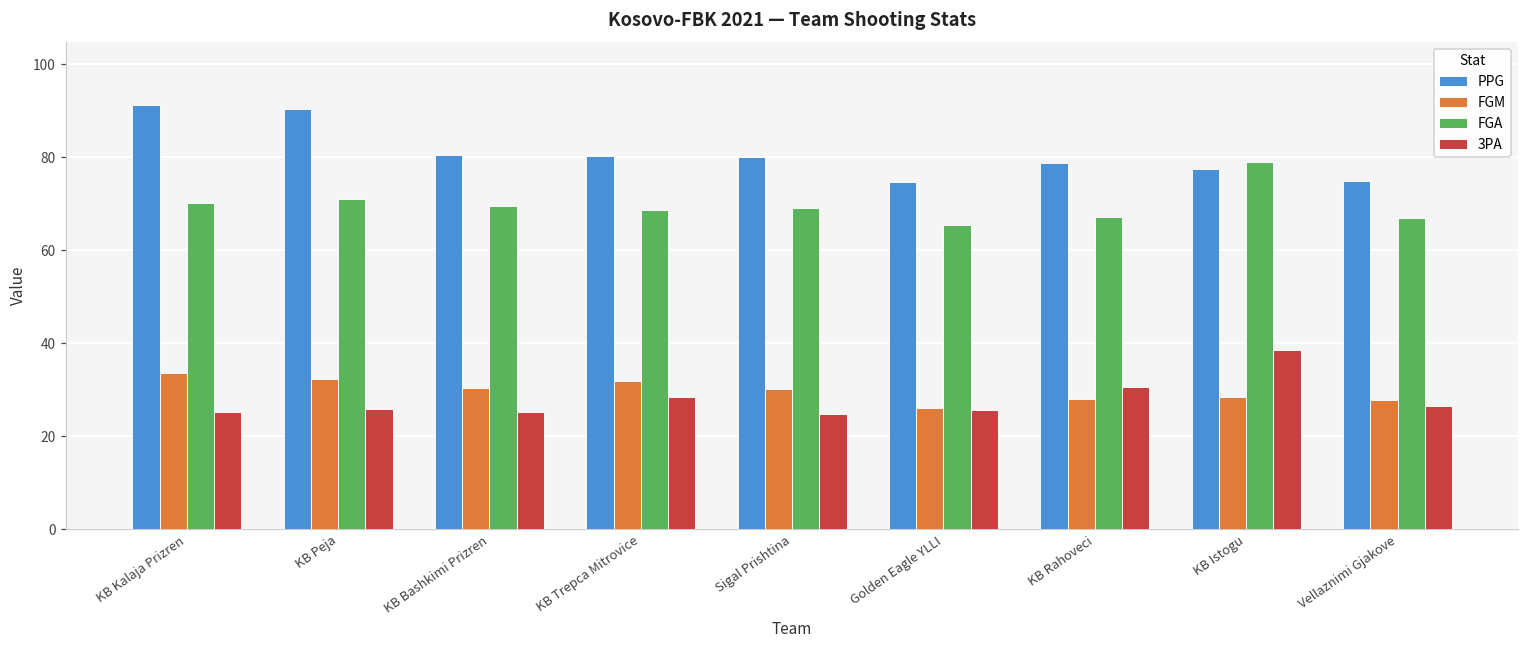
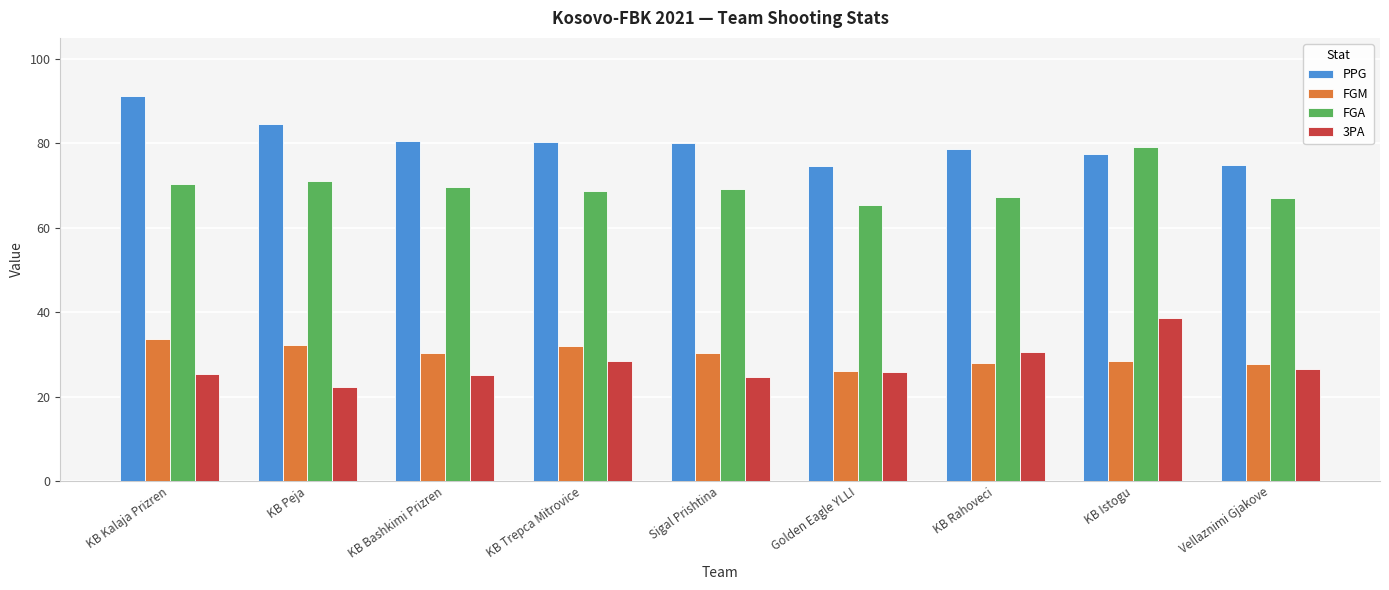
  {
    "PPG": {
      "KB Kalaja Prizren": 91,
-     "KB Peja": 91,
+     "KB Peja": 84,
      "KB Bashkimi Prizren": 81,
      "KB Trepca Mitrovice": 80,
      "Sigal Prishtina": 80,
      "Golden Eagle YLLI": 75,
      "KB Rahoveci": 79,
      "KB Istogu": 78,
      "Vellaznimi Gjakove": 75
    },
    "FGM": {
      "KB Kalaja Prizren": 34,
      "KB Peja": 32,
      "KB Bashkimi Prizren": 30,
      "KB Trepca Mitrovice": 32,
      "Sigal Prishtina": 30,
      "Golden Eagle YLLI": 26,
      "KB Rahoveci": 28,
      "KB Istogu": 29,
      "Vellaznimi Gjakove": 28
    },
    "FGA": {
      "KB Kalaja Prizren": 70,
      "KB Peja": 71,
      "KB Bashkimi Prizren": 70,
      "KB Trepca Mitrovice": 69,
      "Sigal Prishtina": 69,
      "Golden Eagle YLLI": 65,
      "KB Rahoveci": 67,
      "KB Istogu": 79,
      "Vellaznimi Gjakove": 67
    },
    "3PA": {
      "KB Kalaja Prizren": 25,
-     "KB Peja": 26,
+     "KB Peja": 22,
      "KB Bashkimi Prizren": 25,
      "KB Trepca Mitrovice": 28,
      "Sigal Prishtina": 25,
      "Golden Eagle YLLI": 26,
      "KB Rahoveci": 31,
      "KB Istogu": 39,
      "Vellaznimi Gjakove": 27
    }
  }
